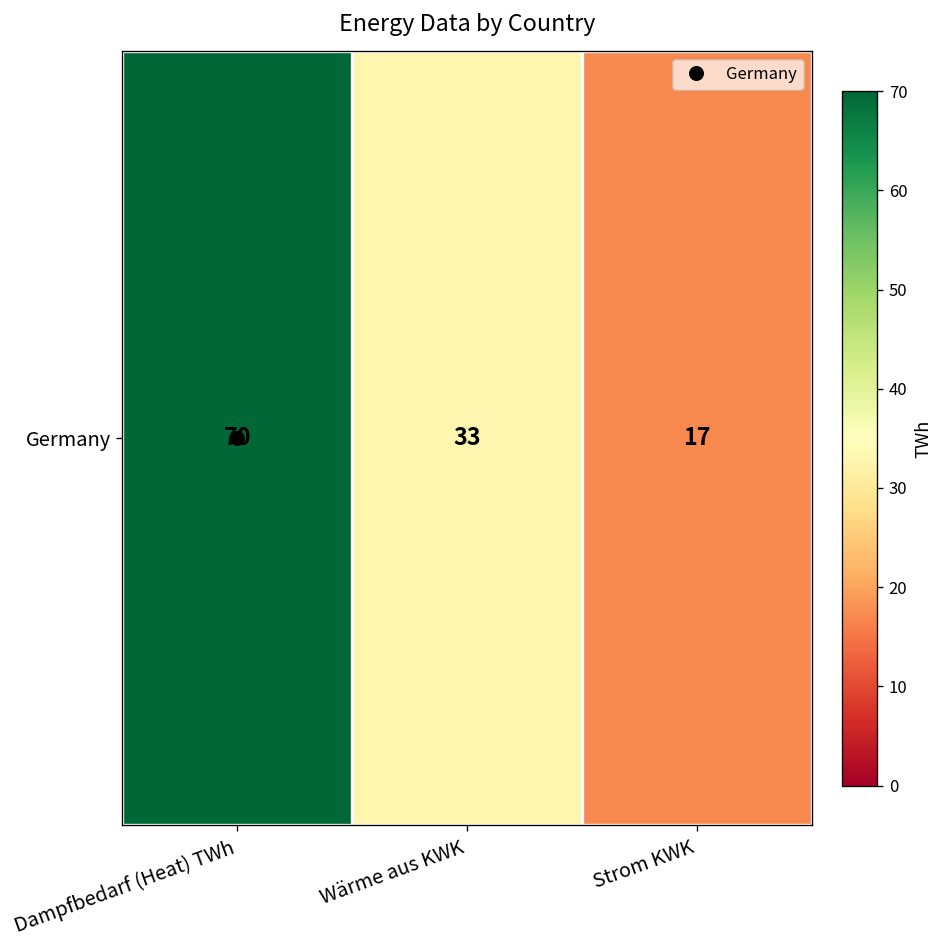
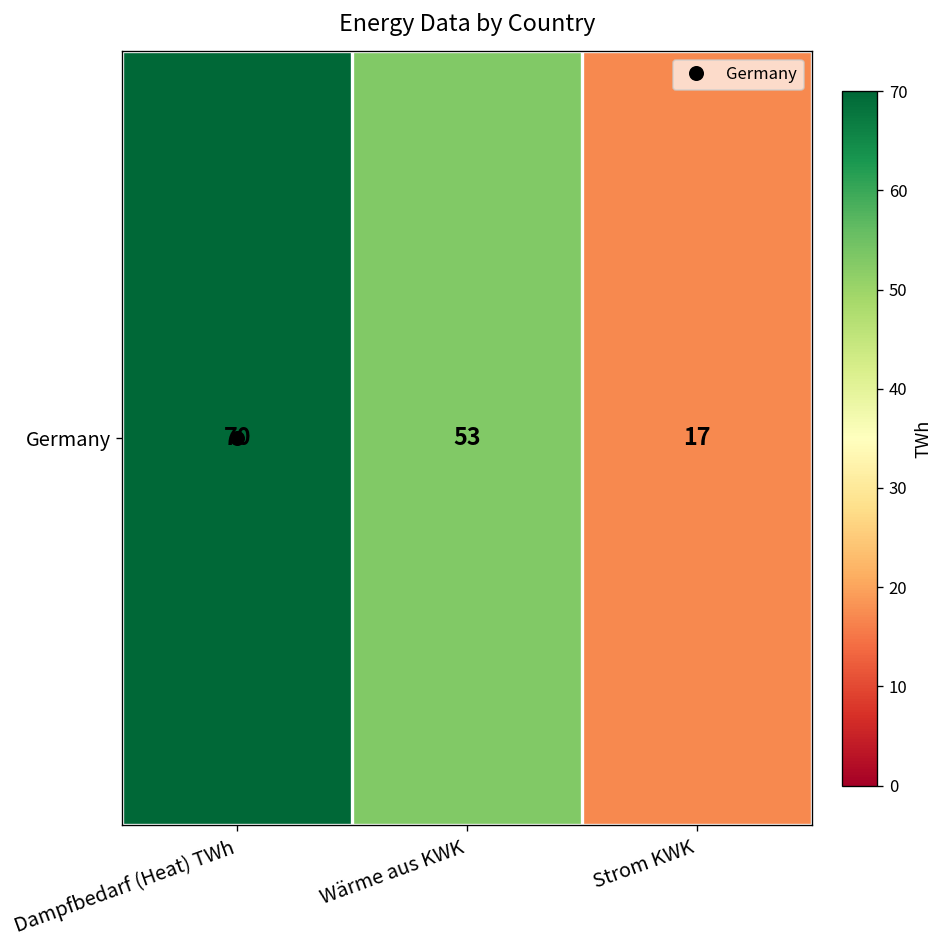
  {
    "Germany": {
-     "Wärme aus KWK": 33,
+     "Wärme aus KWK": 53,
      "Strom KWK": 17
    }
  }
